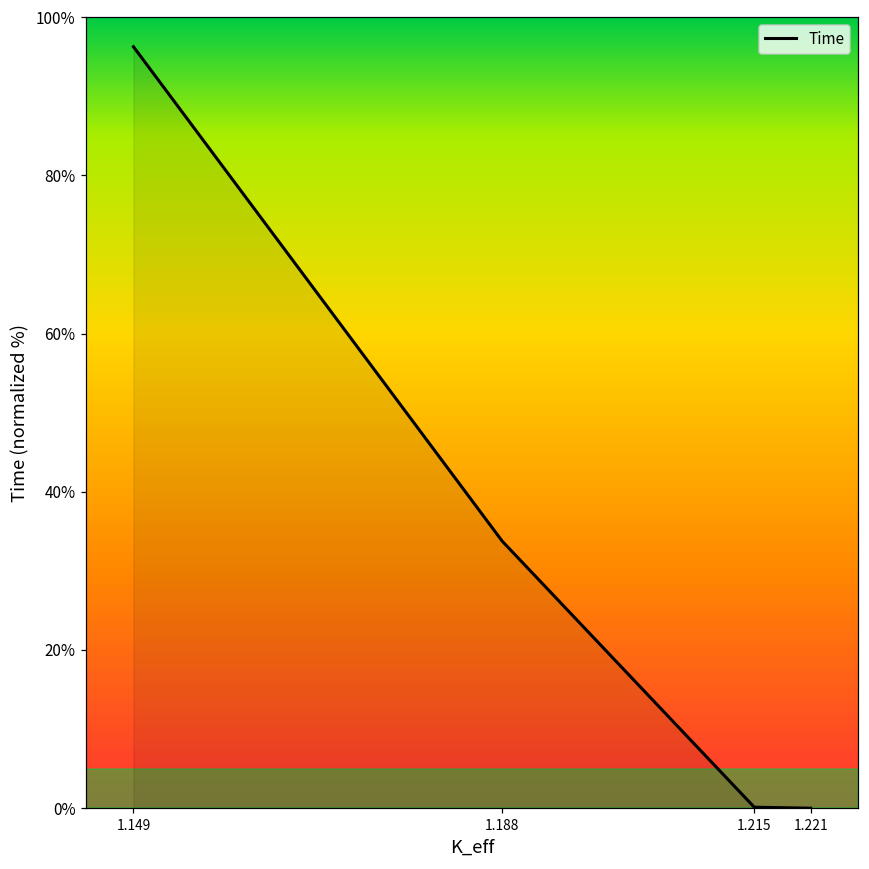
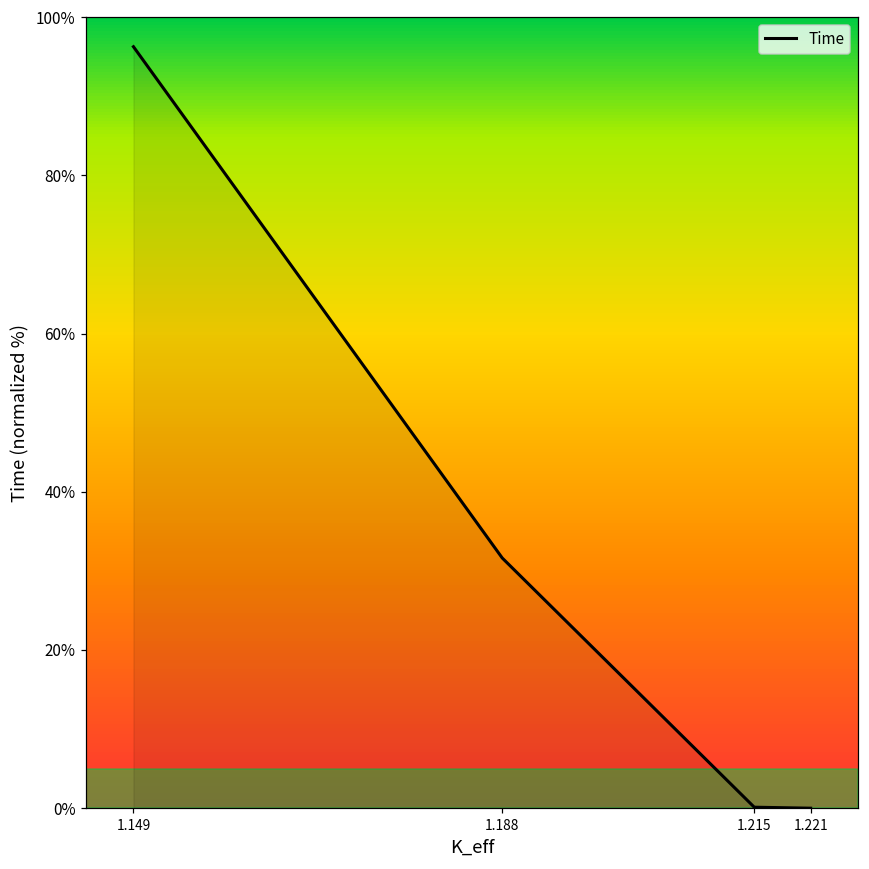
  {
    "1.149": "96%",
-   "1.188": "34%"
+   "1.188": "32%"
  }
